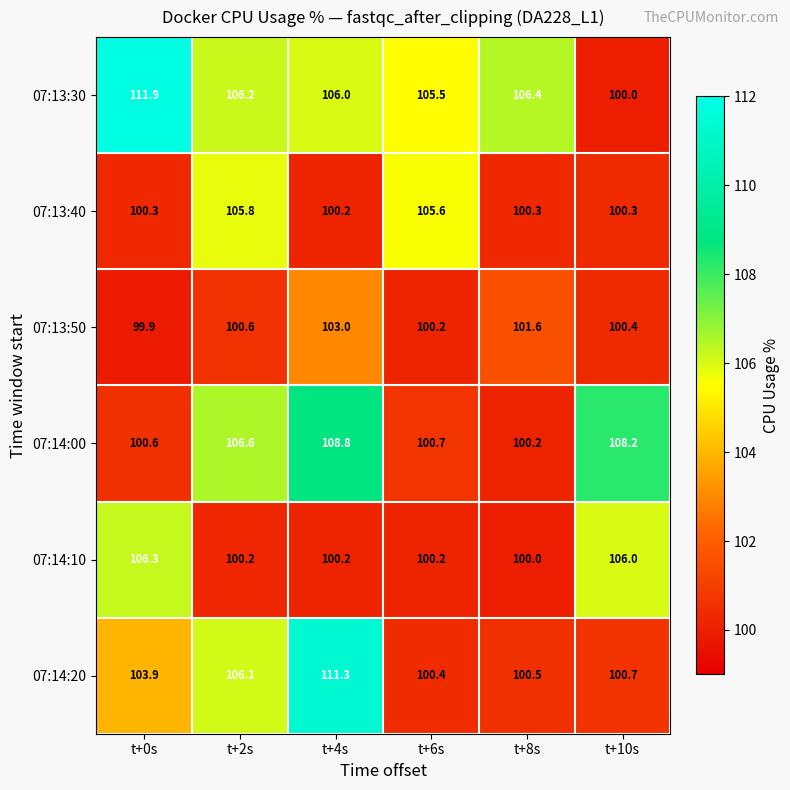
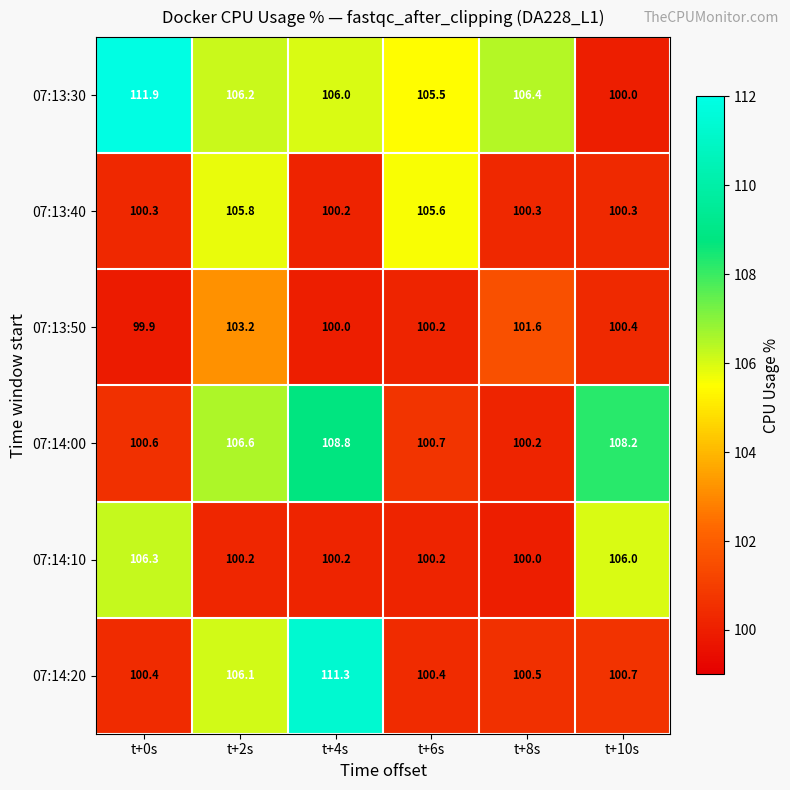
  {
    "07:13:30": {
      "t+0s": 111.9,
      "t+2s": 106.2,
      "t+4s": 106.0,
      "t+6s": 105.5,
      "t+8s": 106.4,
      "t+10s": 100.0
    },
    "07:13:40": {
      "t+0s": 100.3,
      "t+2s": 105.8,
      "t+4s": 100.2,
      "t+6s": 105.6,
      "t+8s": 100.3,
      "t+10s": 100.3
    },
    "07:13:50": {
      "t+0s": 99.9,
-     "t+2s": 100.6,
-     "t+4s": 103.0,
+     "t+2s": 103.2,
+     "t+4s": 100.0,
      "t+6s": 100.2,
      "t+8s": 101.6,
      "t+10s": 100.4
    },
    "07:14:00": {
      "t+0s": 100.6,
      "t+2s": 106.6,
      "t+4s": 108.8,
      "t+6s": 100.7,
      "t+8s": 100.2,
      "t+10s": 108.2
    },
    "07:14:10": {
      "t+0s": 106.3,
      "t+2s": 100.2,
      "t+4s": 100.2,
      "t+6s": 100.2,
      "t+8s": 100.0,
      "t+10s": 106.0
    },
    "07:14:20": {
-     "t+0s": 103.9,
+     "t+0s": 100.4,
      "t+2s": 106.1,
      "t+4s": 111.3,
      "t+6s": 100.4,
      "t+8s": 100.5,
      "t+10s": 100.7
    }
  }
